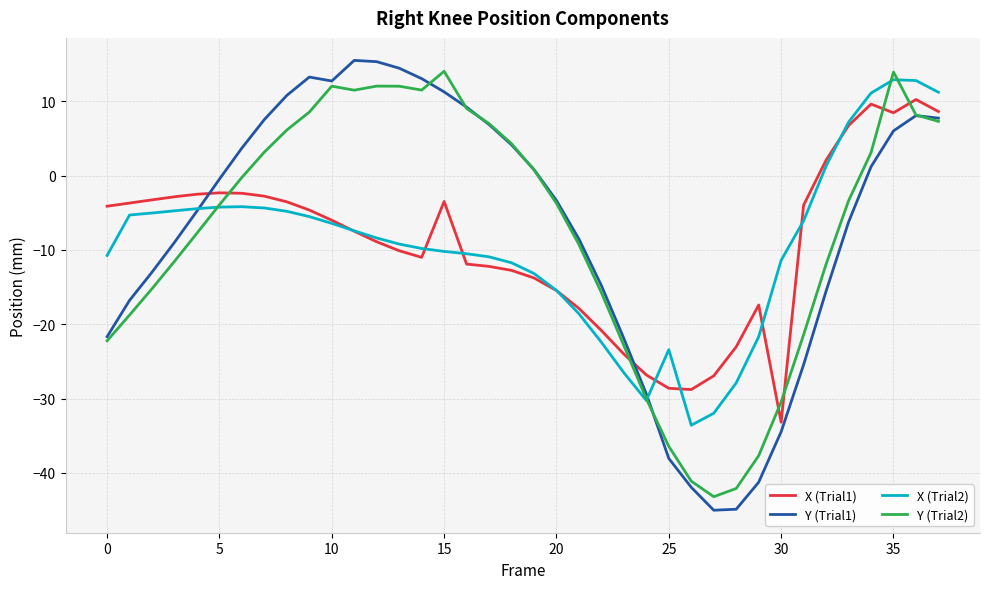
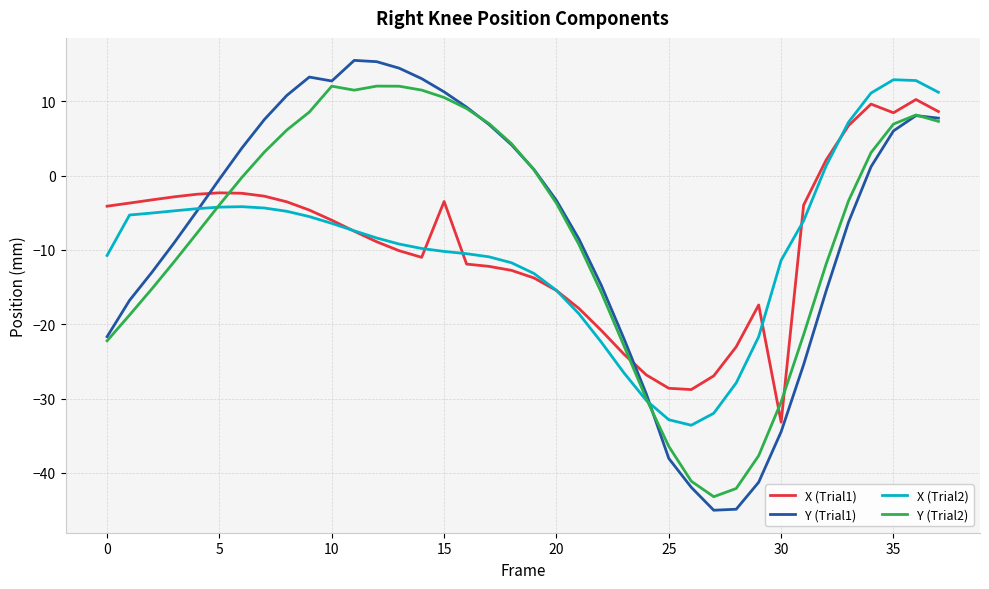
  {
    "X (Trial1)": {
      "0": -4,
      "5": -2,
      "10": -6,
      "15": -3,
      "25": -29,
      "30": -33,
      "35": 8
    },
    "Y (Trial1)": {
      "0": -22,
      "5": 0,
      "10": 13,
      "15": 11,
      "20": -3,
      "25": -38,
      "30": -34,
      "35": 6
    },
    "X (Trial2)": {
      "0": -11,
      "10": -6,
      "15": -10,
-     "25": -23,
+     "25": -33,
      "30": -11,
      "35": 13
    },
    "Y (Trial2)": {
      "0": -22,
      "10": 12,
-     "15": 14,
+     "15": 11,
      "20": -4,
      "25": -36,
      "30": -30,
-     "35": 14
+     "35": 7
    }
  }
